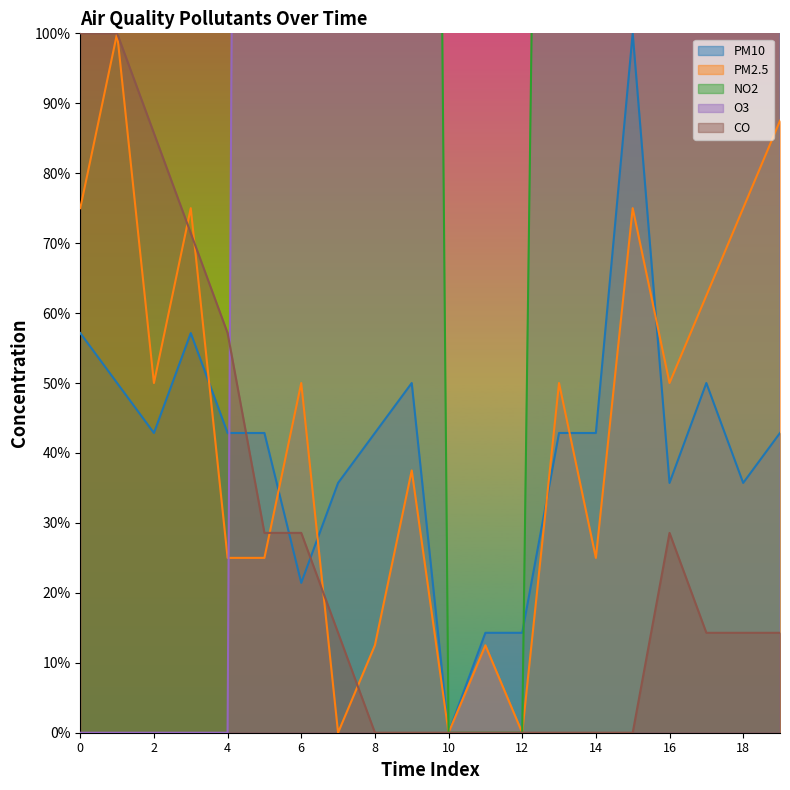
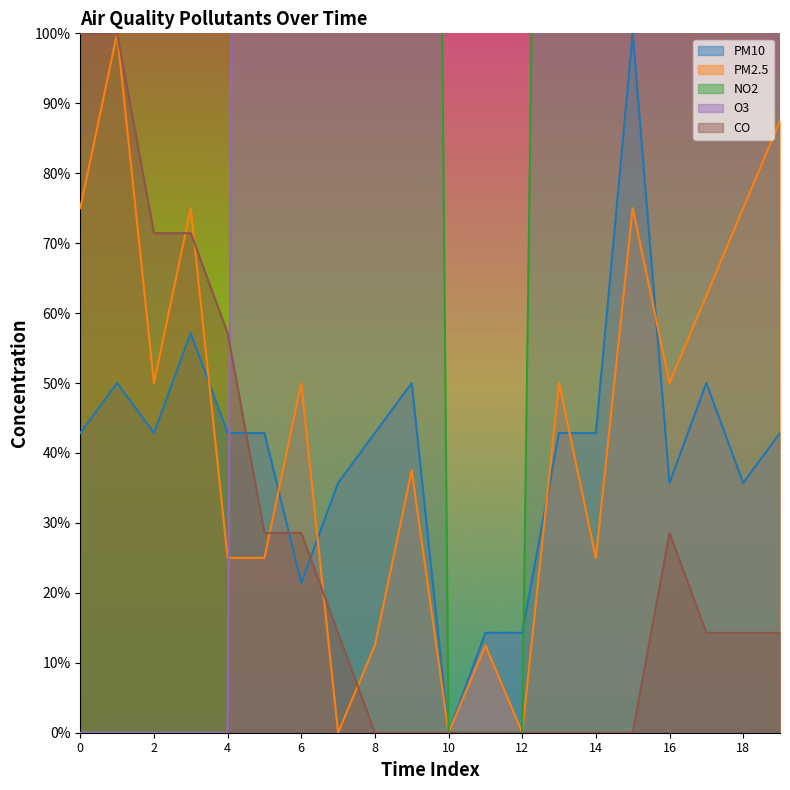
  {
    "PM10": {
-     "0": "57%",
+     "0": "43%",
      "2": "43%",
      "4": "43%",
      "6": "21%",
      "8": "43%",
      "12": "14%",
      "14": "43%",
      "16": "36%",
      "18": "36%"
    },
    "PM2.5": {
      "0": "75%",
      "2": "50%",
      "4": "25%",
      "6": "50%",
      "8": "13%",
      "14": "25%",
      "16": "50%",
      "18": "75%"
    },
    "O3": {
      "0": "0%",
      "2": "0%",
      "4": "0%"
    },
    "CO": {
      "0": "100%",
-     "2": "86%",
+     "2": "71%",
      "4": "57%",
      "6": "29%",
      "8": "0%",
      "14": "0%",
      "16": "29%",
      "18": "14%"
    }
  }
